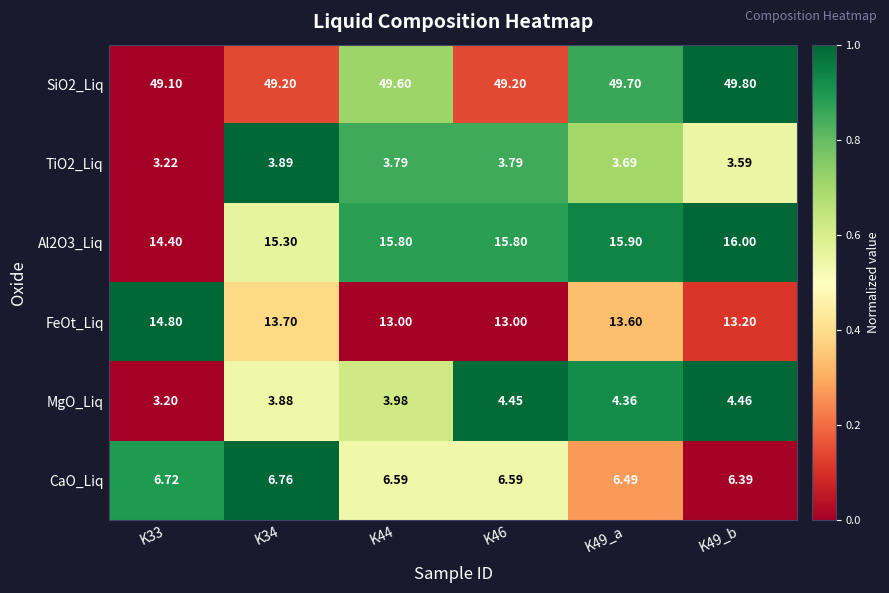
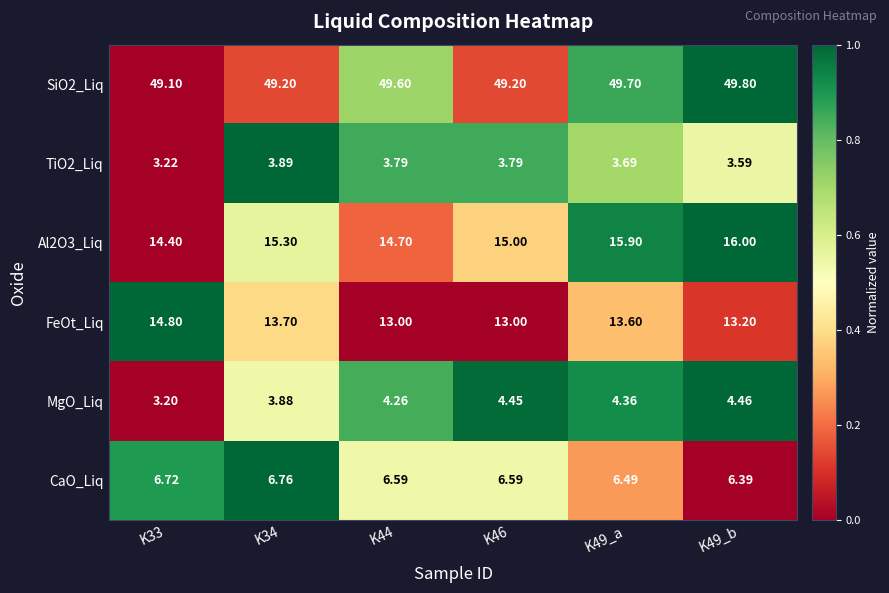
  {
    "SiO2_Liq": {
      "K33": 49.10,
      "K34": 49.20,
      "K44": 49.60,
      "K46": 49.20,
      "K49_a": 49.70,
      "K49_b": 49.80
    },
    "TiO2_Liq": {
      "K33": 3.22,
      "K34": 3.89,
      "K44": 3.79,
      "K46": 3.79,
      "K49_a": 3.69,
      "K49_b": 3.59
    },
    "Al2O3_Liq": {
      "K33": 14.40,
      "K34": 15.30,
-     "K44": 15.80,
-     "K46": 15.80,
+     "K44": 14.70,
+     "K46": 15.00,
      "K49_a": 15.90,
      "K49_b": 16.00
    },
    "FeOt_Liq": {
      "K33": 14.80,
      "K34": 13.70,
      "K44": 13.00,
      "K46": 13.00,
      "K49_a": 13.60,
      "K49_b": 13.20
    },
    "MgO_Liq": {
      "K33": 3.20,
      "K34": 3.88,
-     "K44": 3.98,
+     "K44": 4.26,
      "K46": 4.45,
      "K49_a": 4.36,
      "K49_b": 4.46
    },
    "CaO_Liq": {
      "K33": 6.72,
      "K34": 6.76,
      "K44": 6.59,
      "K46": 6.59,
      "K49_a": 6.49,
      "K49_b": 6.39
    }
  }
